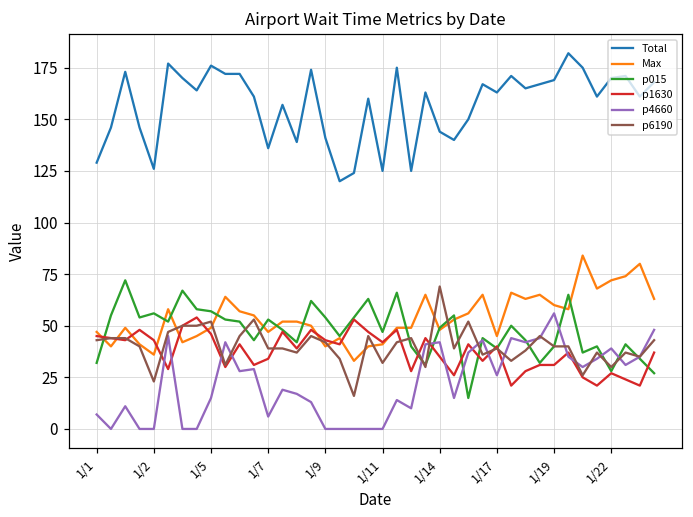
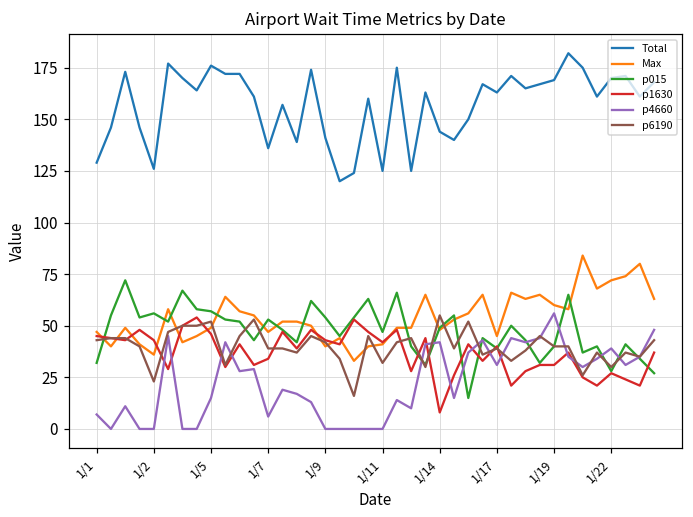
  {
    "Total": {
      "1/14": 144,
      "1/17": 163
    },
    "Max": {
      "1/17": 45
    },
    "p1630": {
-     "1/14": 35
+     "1/14": 8
    },
    "p4660": {
      "1/14": 42,
-     "1/17": 26
+     "1/17": 31
    },
    "p6190": {
-     "1/14": 69
+     "1/14": 55
    }
  }
